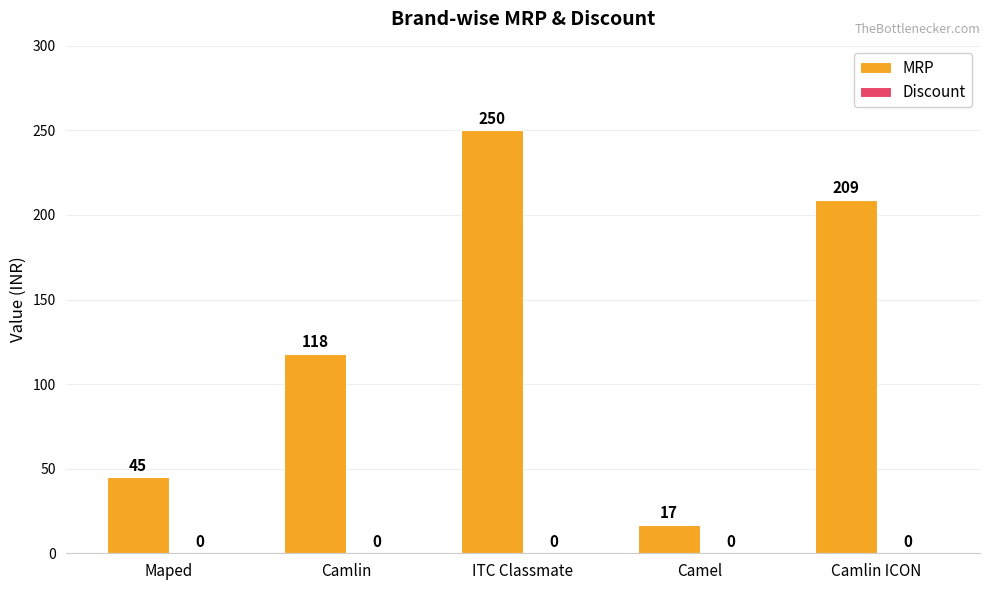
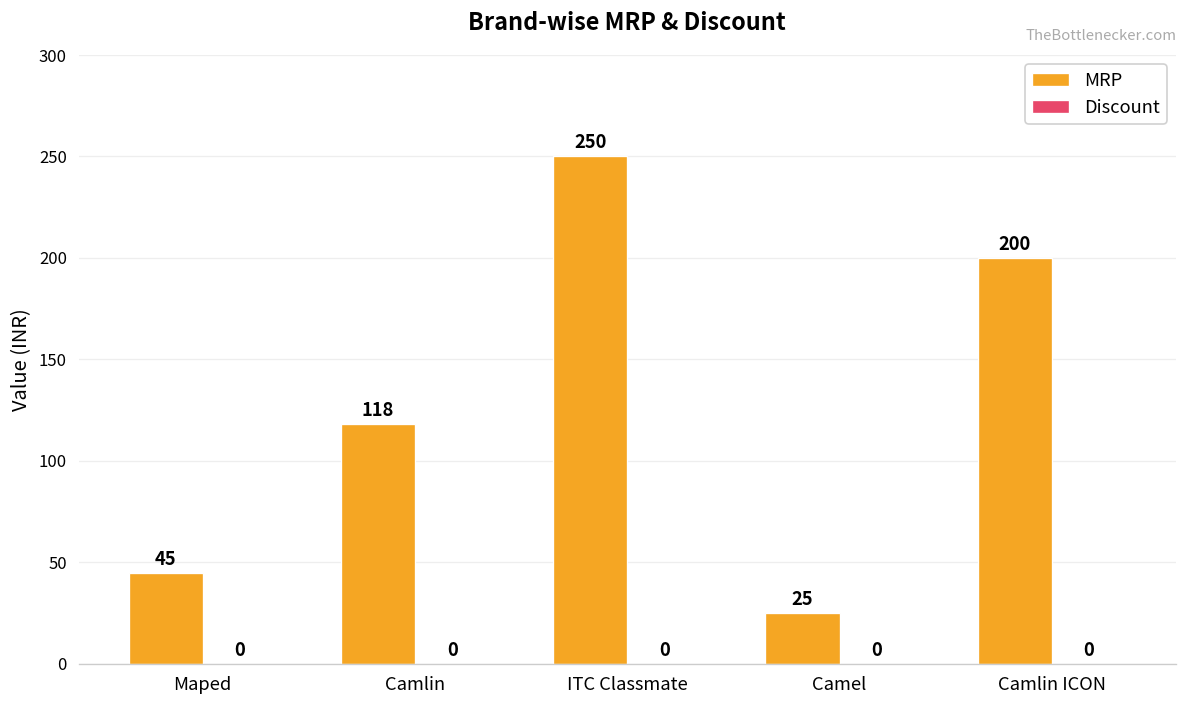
  {
    "MRP": {
      "Maped": 45,
      "Camlin": 118,
      "ITC Classmate": 250,
-     "Camel": 17,
-     "Camlin ICON": 209
+     "Camel": 25,
+     "Camlin ICON": 200
    },
    "Discount": {
      "Maped": 0,
      "Camlin": 0,
      "ITC Classmate": 0,
      "Camel": 0,
      "Camlin ICON": 0
    }
  }
